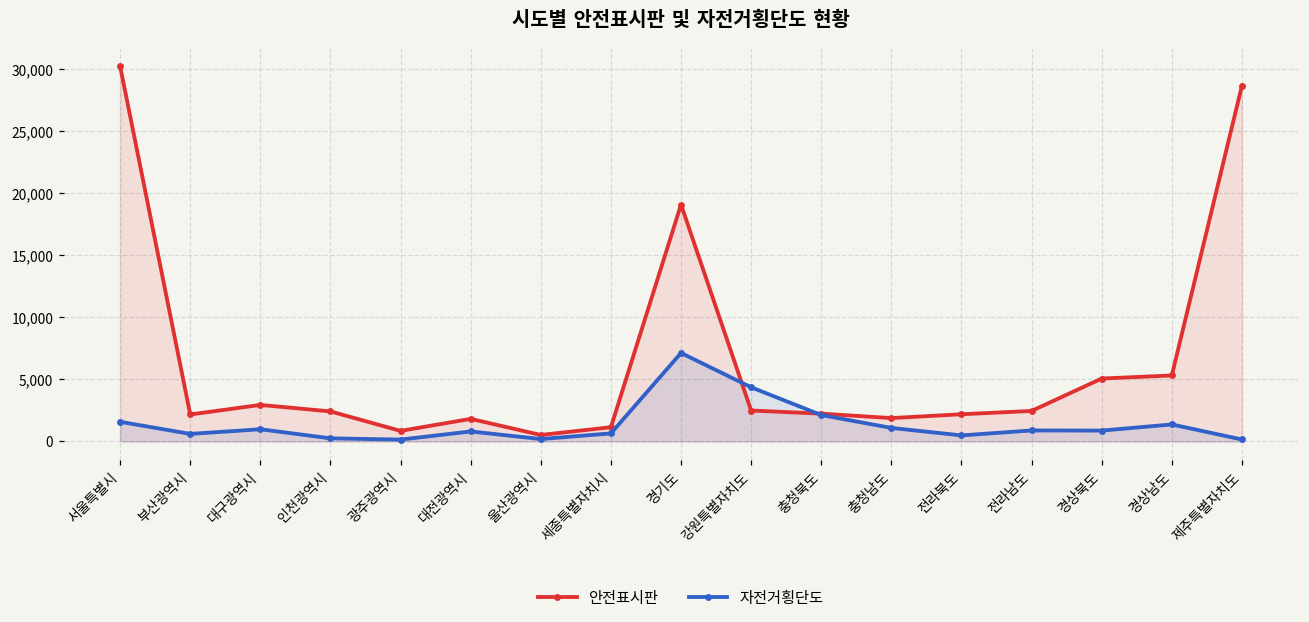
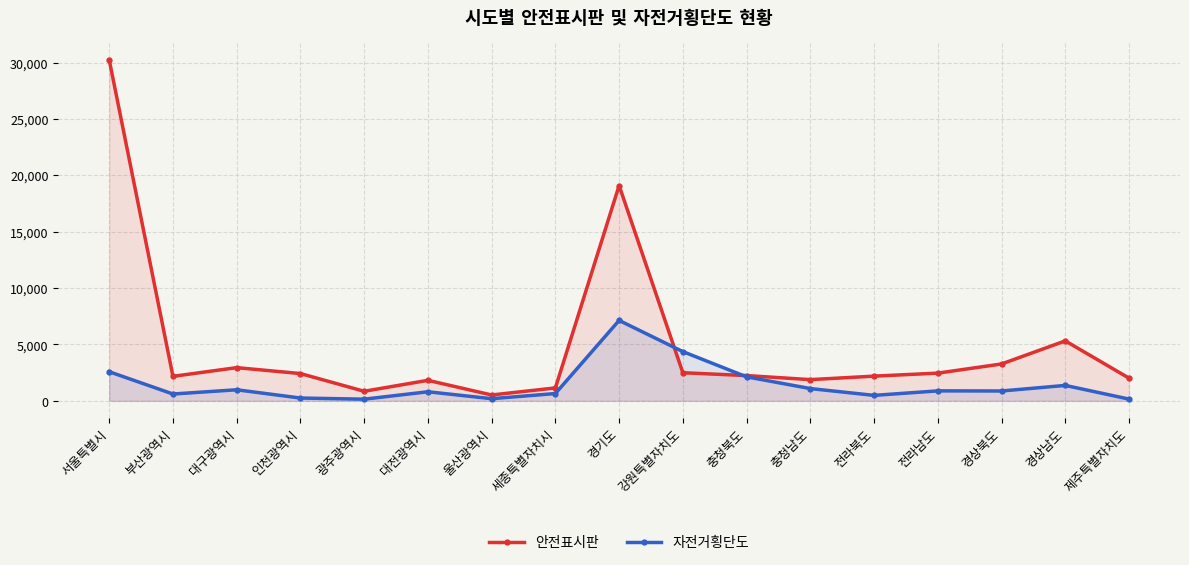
  {
    "안전표시판": {
      "서울특별시": "30,200",
      "부산광역시": "2,200",
      "대구광역시": "2,900",
      "인천광역시": "2,400",
      "광주광역시": "900",
      "대전광역시": "1,800",
      "울산광역시": "500",
      "세종특별자치시": "1,100",
      "경기도": "19,100",
      "강원특별자치도": "2,500",
      "충청남도": "1,900",
      "전라북도": "2,200",
      "전라남도": "2,500",
-     "경상북도": "5,100",
+     "경상북도": "3,300",
      "경상남도": "5,300",
-     "제주특별자치도": "28,700"
+     "제주특별자치도": "2,000"
    },
    "자전거횡단도": {
-     "서울특별시": "1,600",
+     "서울특별시": "2,600",
      "부산광역시": "600",
      "대구광역시": "1,000",
      "인천광역시": "300",
      "광주광역시": "100",
      "대전광역시": "800",
      "울산광역시": "200",
      "세종특별자치시": "600",
      "경기도": "7,100",
      "강원특별자치도": "4,400",
      "충청남도": "1,100",
      "전라북도": "500",
      "전라남도": "900",
      "경상북도": "900",
      "경상남도": "1,400",
      "제주특별자치도": "200"
    }
  }
